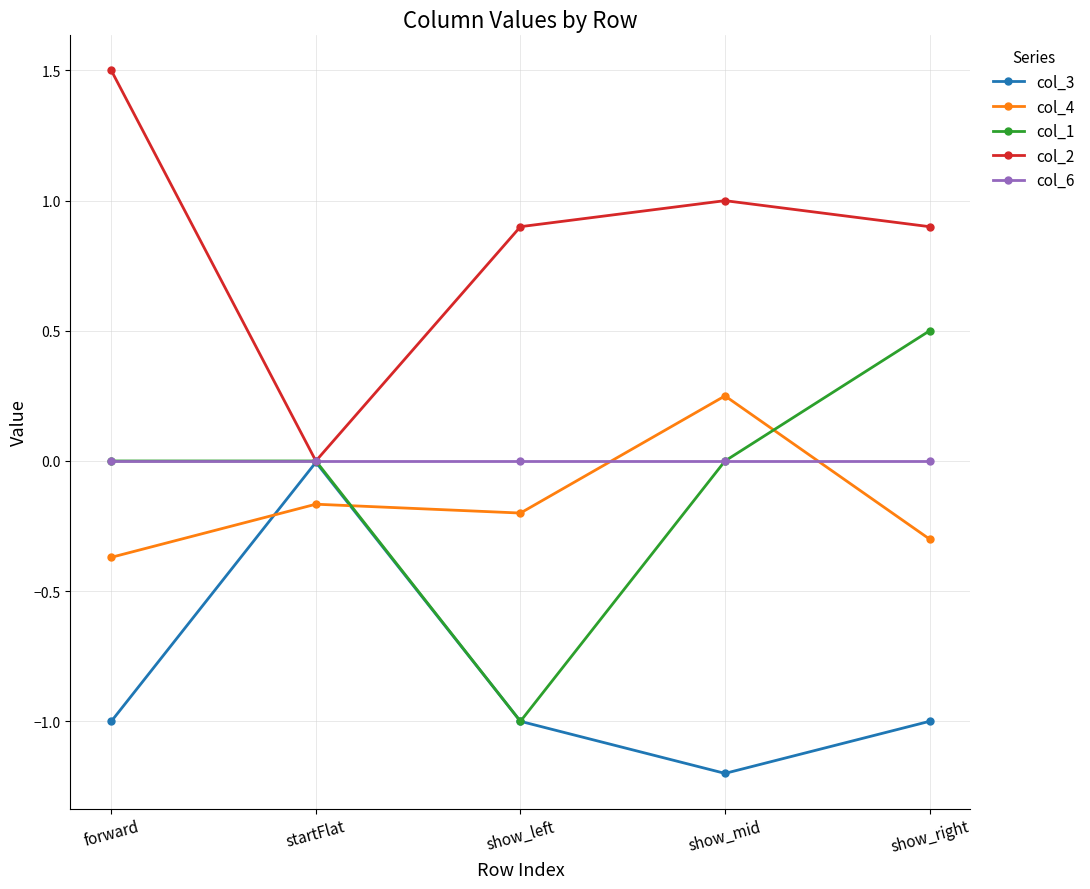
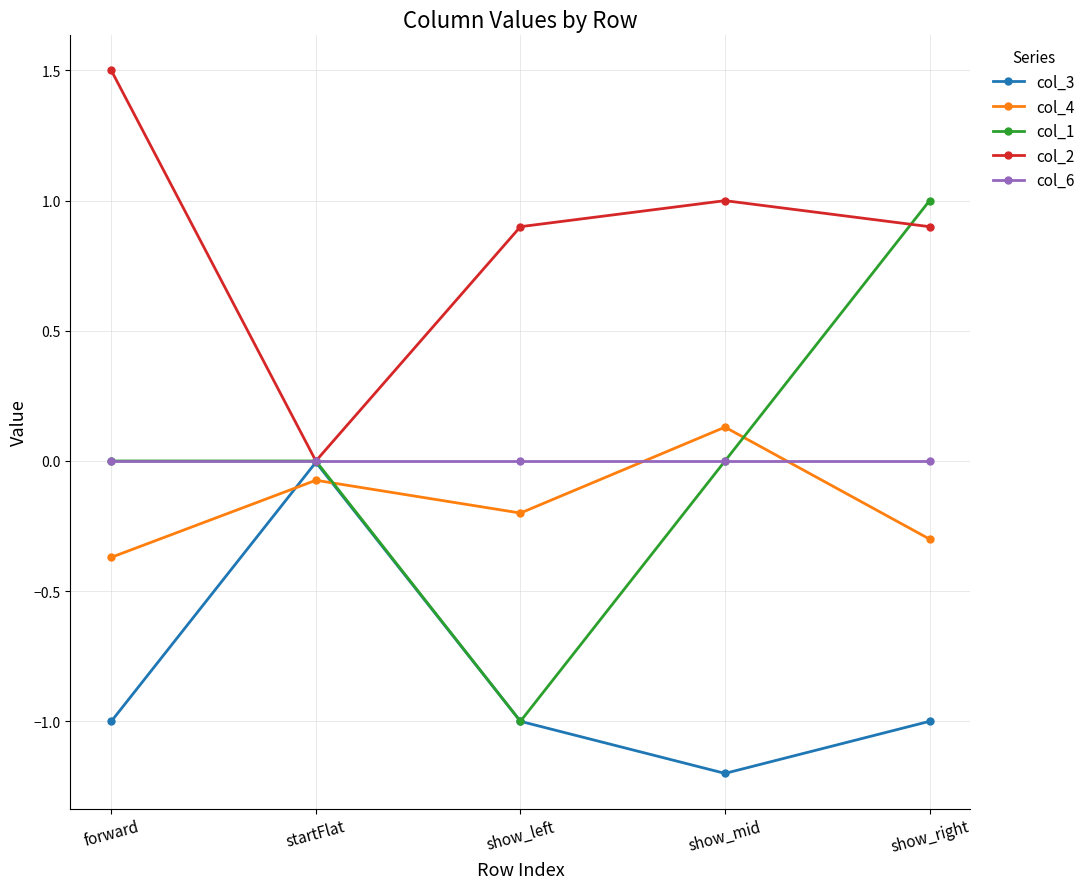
  {
    "col_3": {
      "forward": -1.00,
      "show_mid": -1.20,
      "show_right": -1.00
    },
    "col_4": {
      "forward": -0.37,
-     "startFlat": -0.17,
+     "startFlat": -0.07,
      "show_left": -0.20,
-     "show_mid": 0.25,
+     "show_mid": 0.13,
      "show_right": -0.30
    },
    "col_1": {
-     "show_right": 0.5
+     "show_right": 1.0
    },
    "col_2": {
      "forward": 1.50,
      "show_left": 0.90,
      "show_mid": 1.00,
      "show_right": 0.90
    },
    "col_6": {
      "show_left": 0.00,
      "show_right": 0.00
    }
  }
